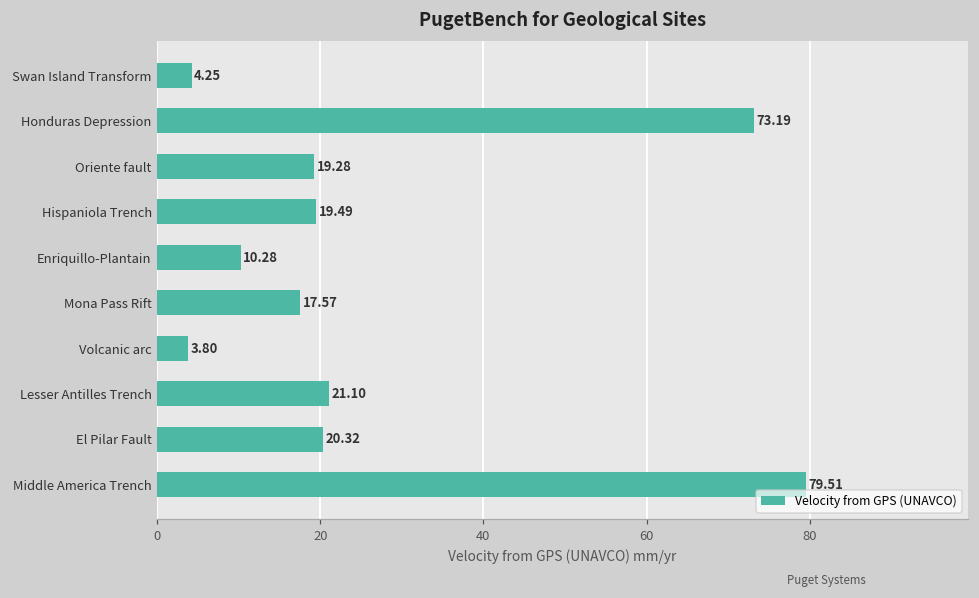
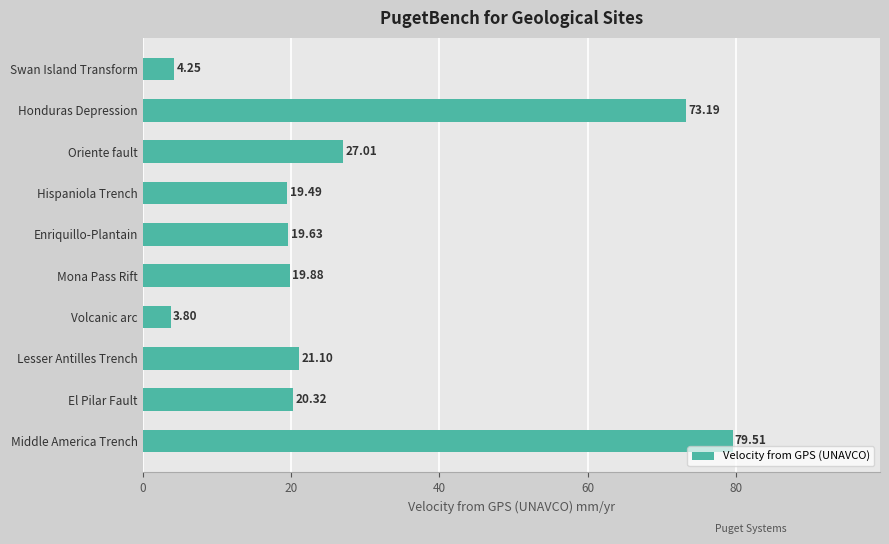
  {
    "Swan Island Transform": 4.25,
    "Honduras Depression": 73.19,
-   "Oriente fault": 19.28,
+   "Oriente fault": 27.01,
    "Hispaniola Trench": 19.49,
-   "Enriquillo-Plantain": 10.28,
-   "Mona Pass Rift": 17.57,
+   "Enriquillo-Plantain": 19.63,
+   "Mona Pass Rift": 19.88,
    "Volcanic arc": 3.80,
    "Lesser Antilles Trench": 21.10,
    "El Pilar Fault": 20.32
  }
